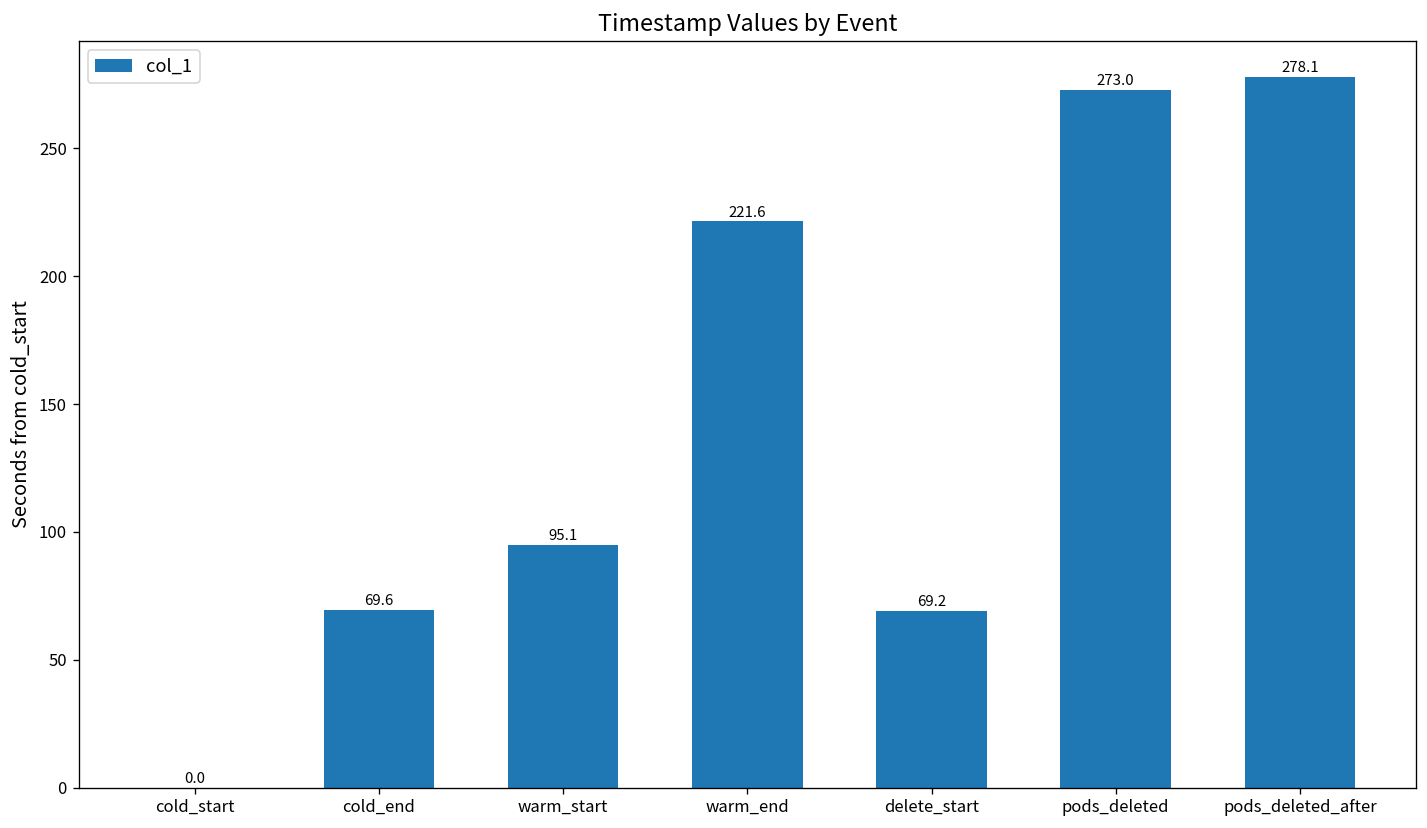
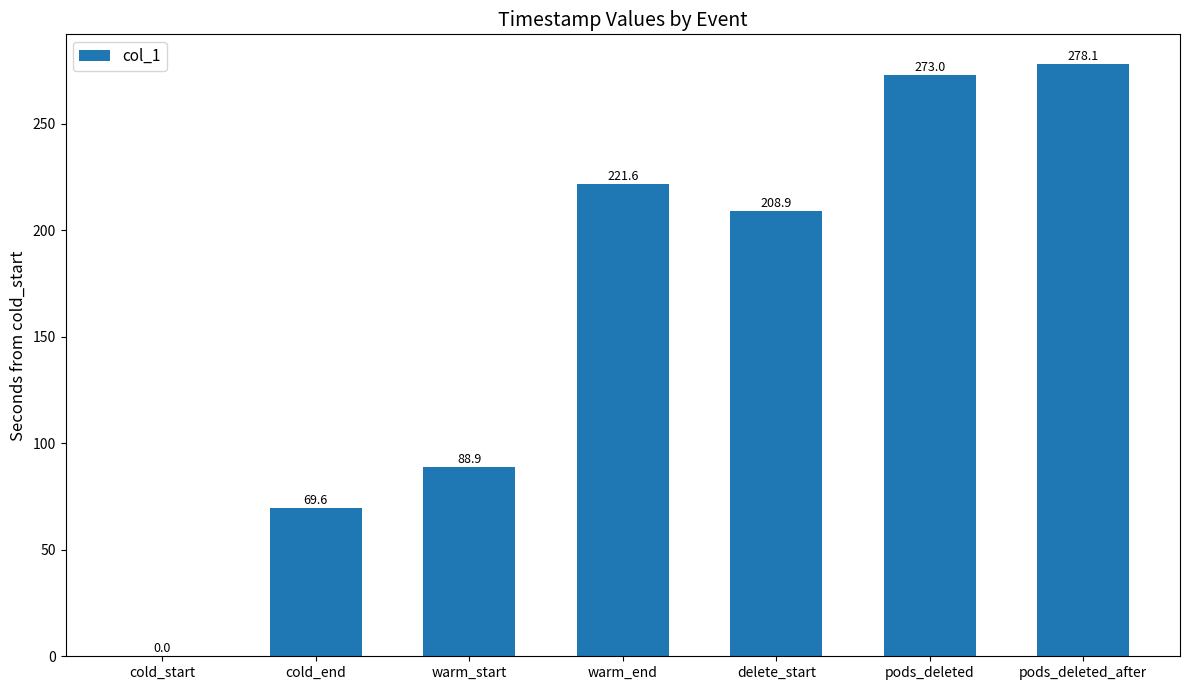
  {
    "cold_start": 0.0,
    "cold_end": 69.6,
-   "warm_start": 95.1,
+   "warm_start": 88.9,
    "warm_end": 221.6,
-   "delete_start": 69.2,
+   "delete_start": 208.9,
    "pods_deleted": 273.0,
    "pods_deleted_after": 278.1
  }
